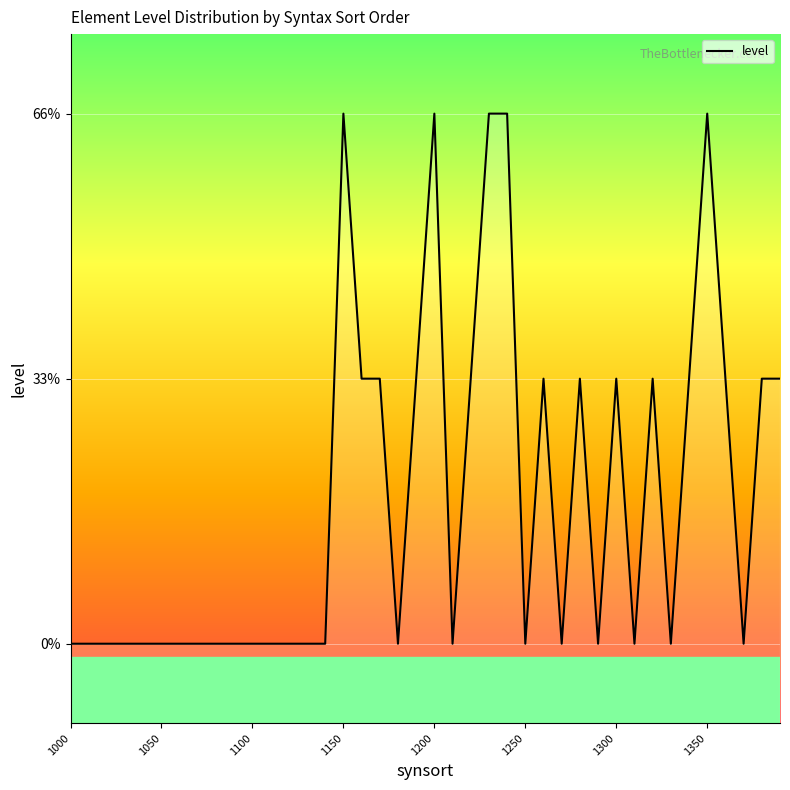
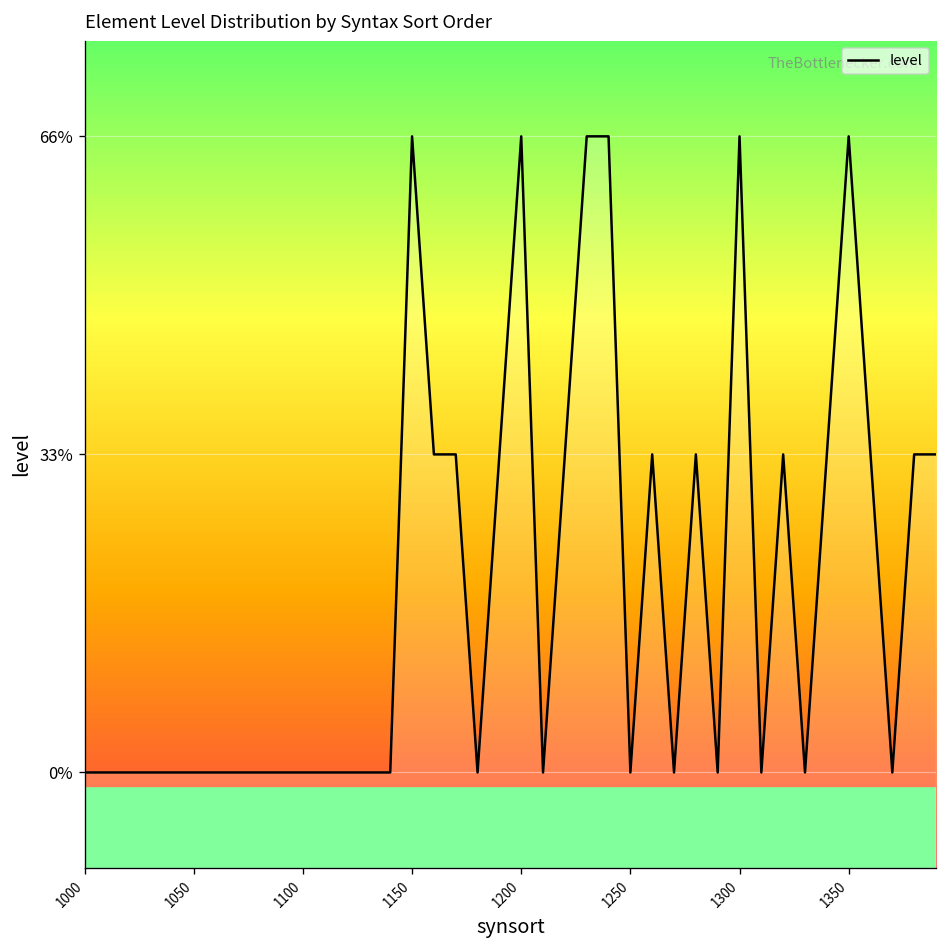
  {
    "1000": "0%",
    "1050": "0%",
    "1100": "0%",
    "1150": "66%",
    "1200": "66%",
    "1250": "0%",
-   "1300": "33%",
+   "1300": "66%",
    "1350": "66%"
  }
